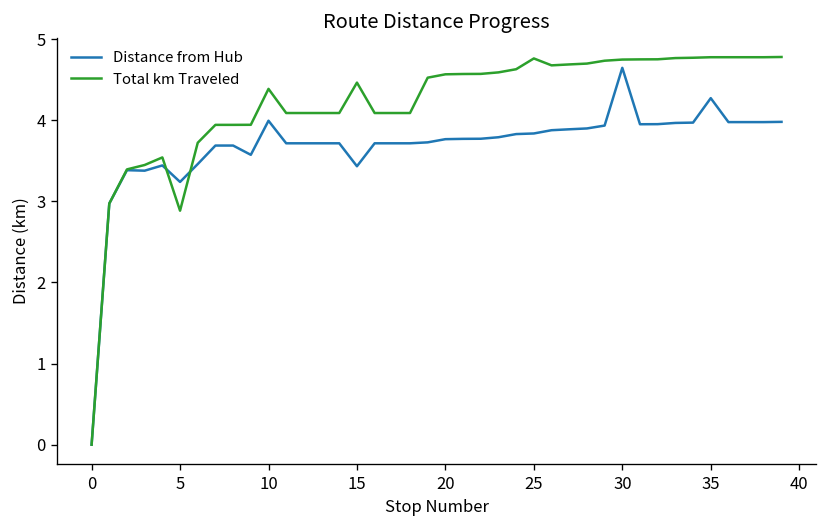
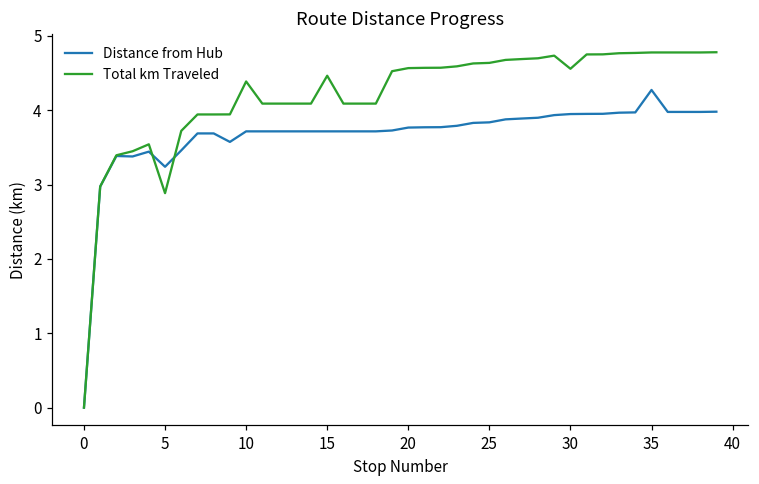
  {
    "Distance from Hub": {
      "5": 3.2,
-     "10": 4.0,
-     "15": 3.4,
+     "10": 3.7,
+     "15": 3.7,
      "20": 3.8,
      "25": 3.8,
-     "30": 4.6,
+     "30": 3.9,
      "35": 4.3
    },
    "Total km Traveled": {
      "5": 2.9,
      "10": 4.4,
      "15": 4.5,
      "20": 4.6,
-     "25": 4.8,
-     "30": 4.7,
+     "25": 4.6,
+     "30": 4.6,
      "35": 4.8
    }
  }
